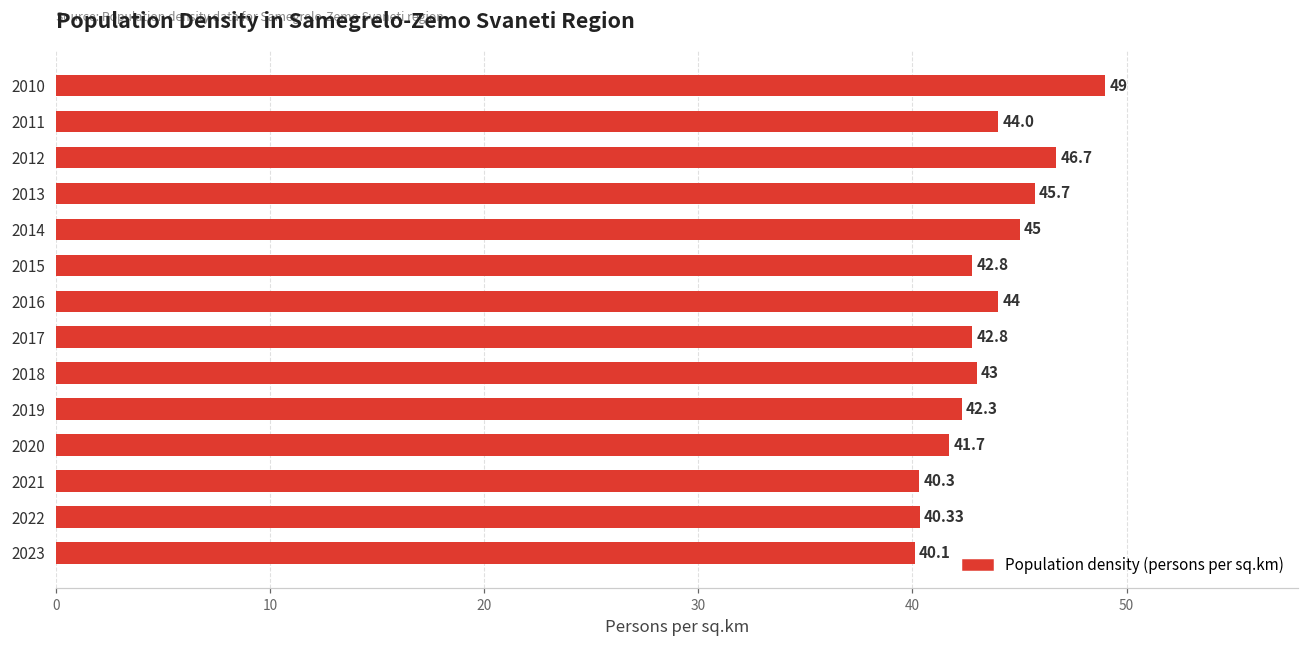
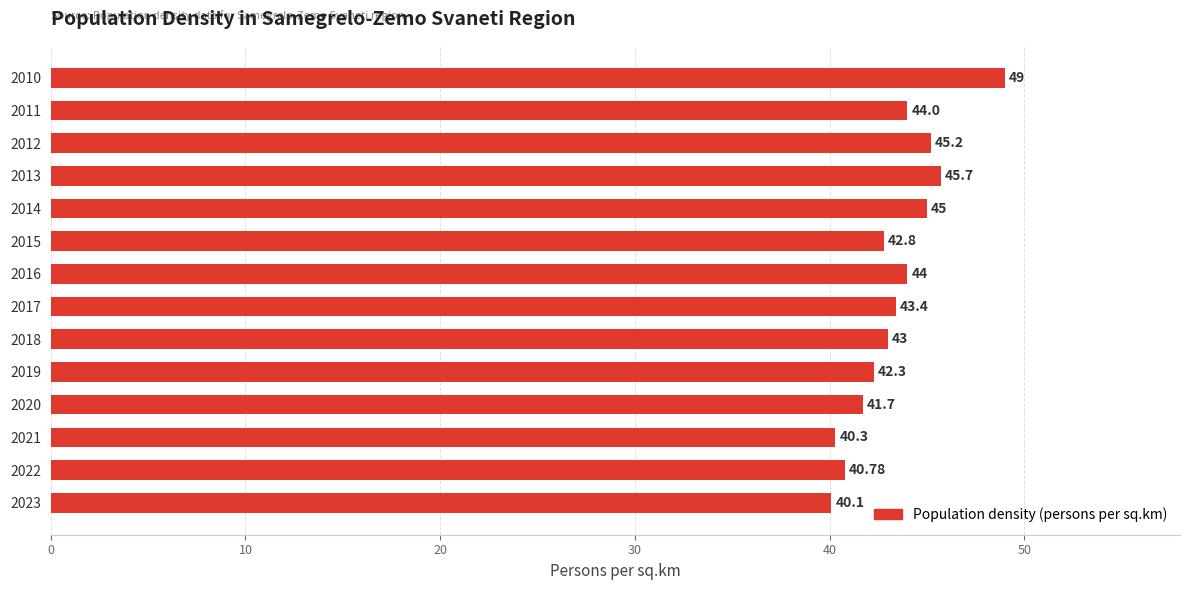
  {
    "2010": 49,
    "2011": 44.0,
-   "2012": 46.7,
+   "2012": 45.2,
    "2013": 45.7,
    "2014": 45,
    "2015": 42.8,
    "2016": 44,
-   "2017": 42.8,
+   "2017": 43.4,
    "2018": 43,
    "2019": 42.3,
    "2020": 41.7,
    "2021": 40.3,
-   "2022": 40.33,
+   "2022": 40.78,
    "2023": 40.1
  }
